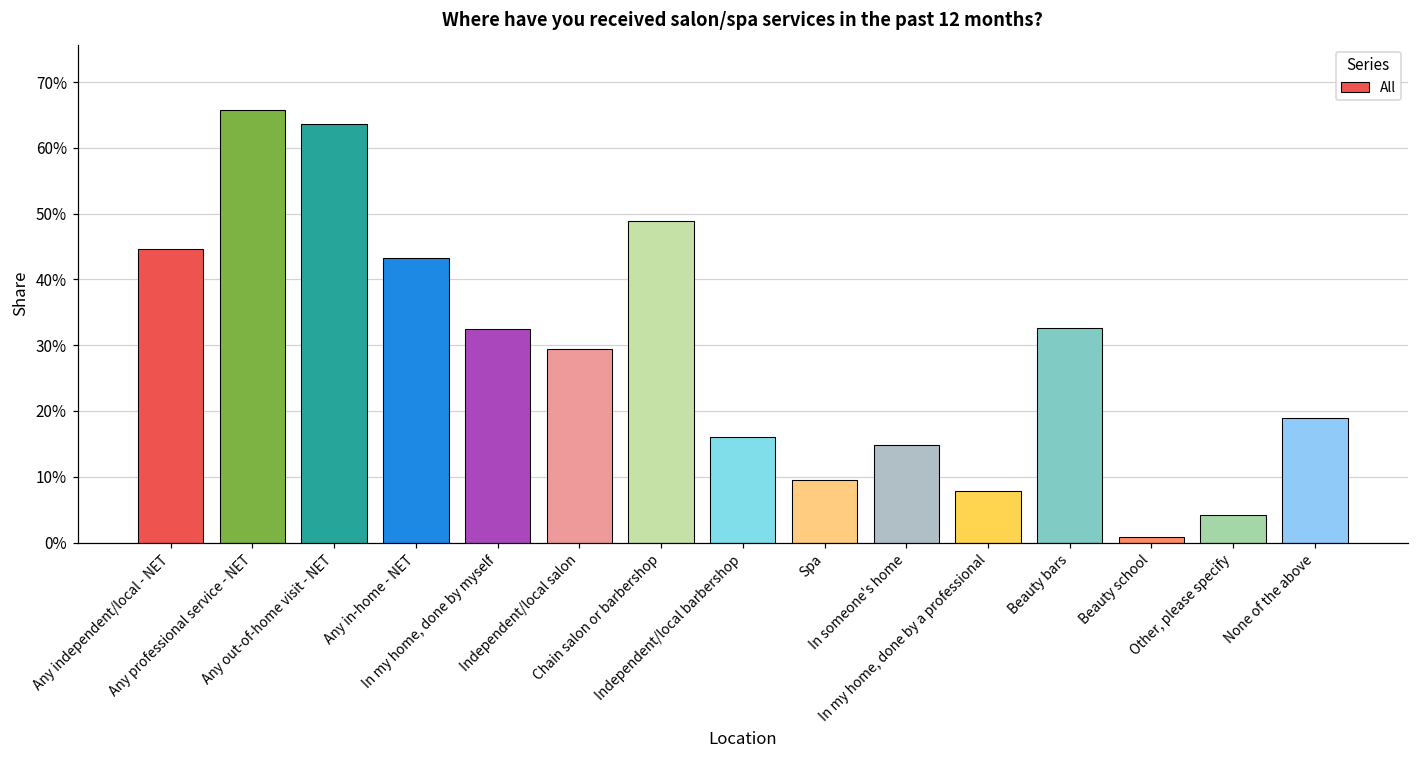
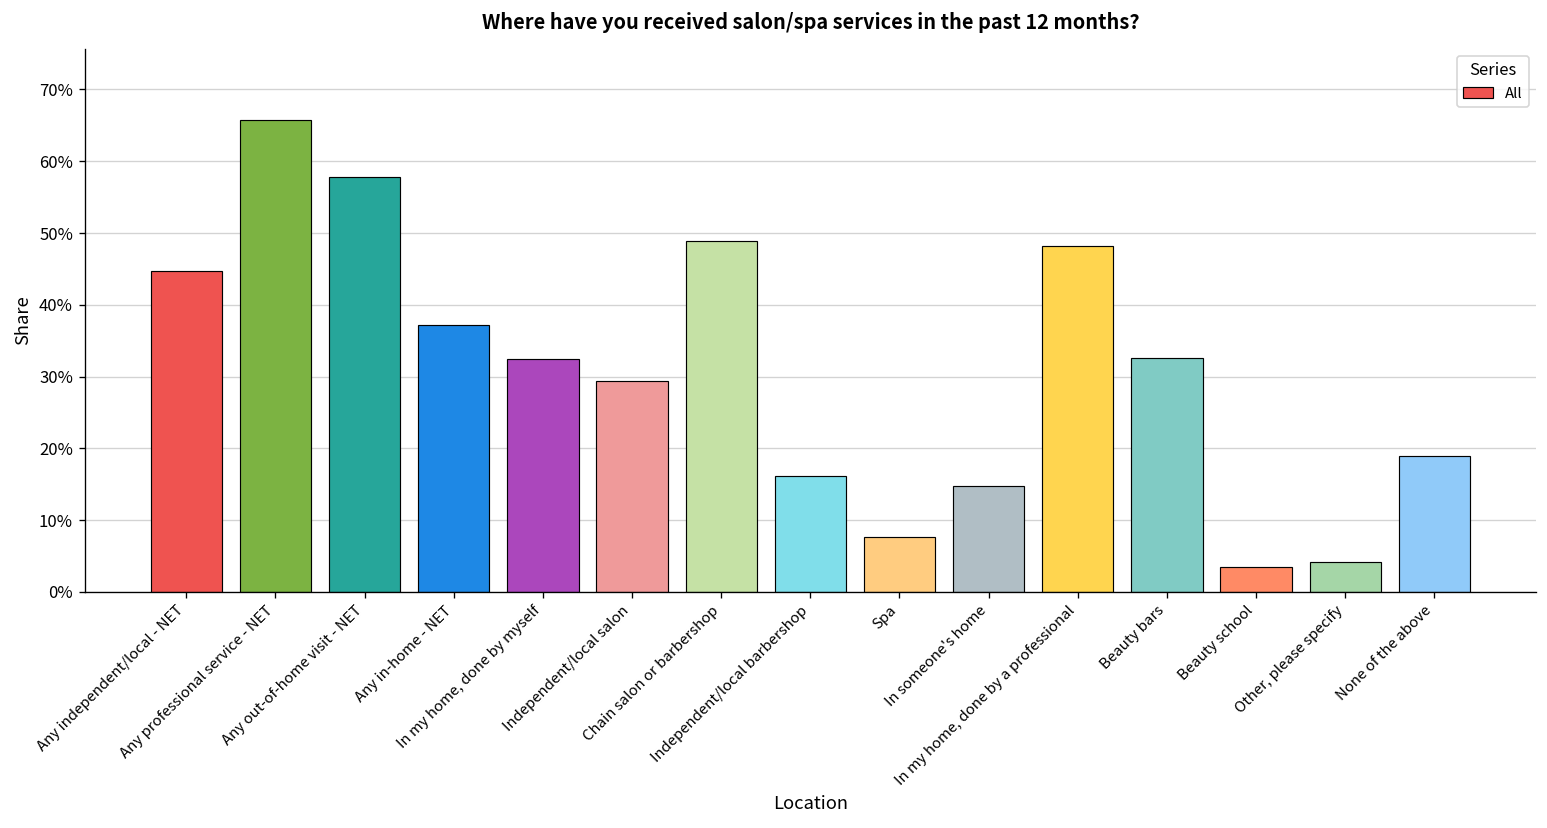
  {
    "Any independent/local - NET": "45%",
    "Any professional service - NET": "66%",
-   "Any out-of-home visit - NET": "64%",
-   "Any in-home - NET": "43%",
+   "Any out-of-home visit - NET": "58%",
+   "Any in-home - NET": "37%",
    "In my home, done by myself": "32%",
    "Independent/local salon": "29%",
    "Chain salon or barbershop": "49%",
    "Independent/local barbershop": "16%",
-   "Spa": "10%",
+   "Spa": "8%",
    "In someone's home": "15%",
-   "In my home, done by a professional": "8%",
+   "In my home, done by a professional": "48%",
    "Beauty bars": "33%",
-   "Beauty school": "1%",
+   "Beauty school": "3%",
    "Other, please specify": "4%",
    "None of the above": "19%"
  }
